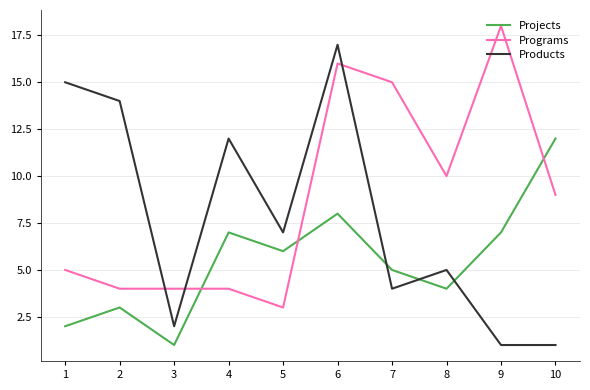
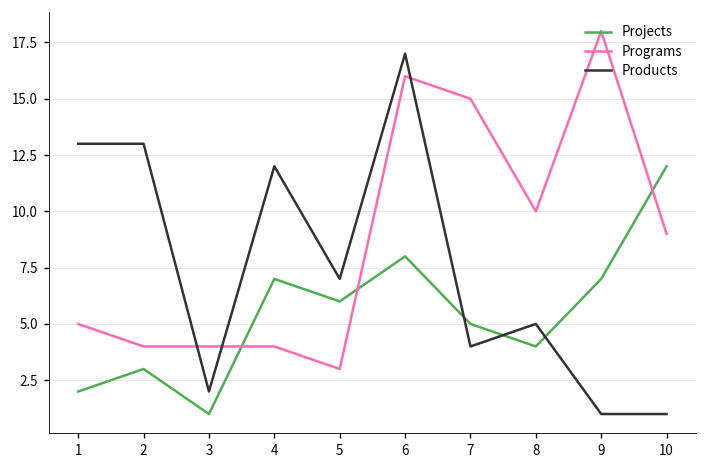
  {
    "Projects": {
      "1": 2,
      "2": 3,
      "3": 1,
      "4": 7,
      "5": 6,
      "6": 8,
      "7": 5,
      "8": 4,
      "9": 7,
      "10": 12
    },
    "Programs": {
      "1": 5,
      "2": 4,
      "3": 4,
      "4": 4,
      "5": 3,
      "6": 16,
      "7": 15,
      "8": 10,
      "9": 18,
      "10": 9
    },
    "Products": {
-     "1": 15,
-     "2": 14,
+     "1": 13,
+     "2": 13,
      "3": 2,
      "4": 12,
      "5": 7,
      "6": 17,
      "7": 4,
      "8": 5,
      "9": 1,
      "10": 1
    }
  }
